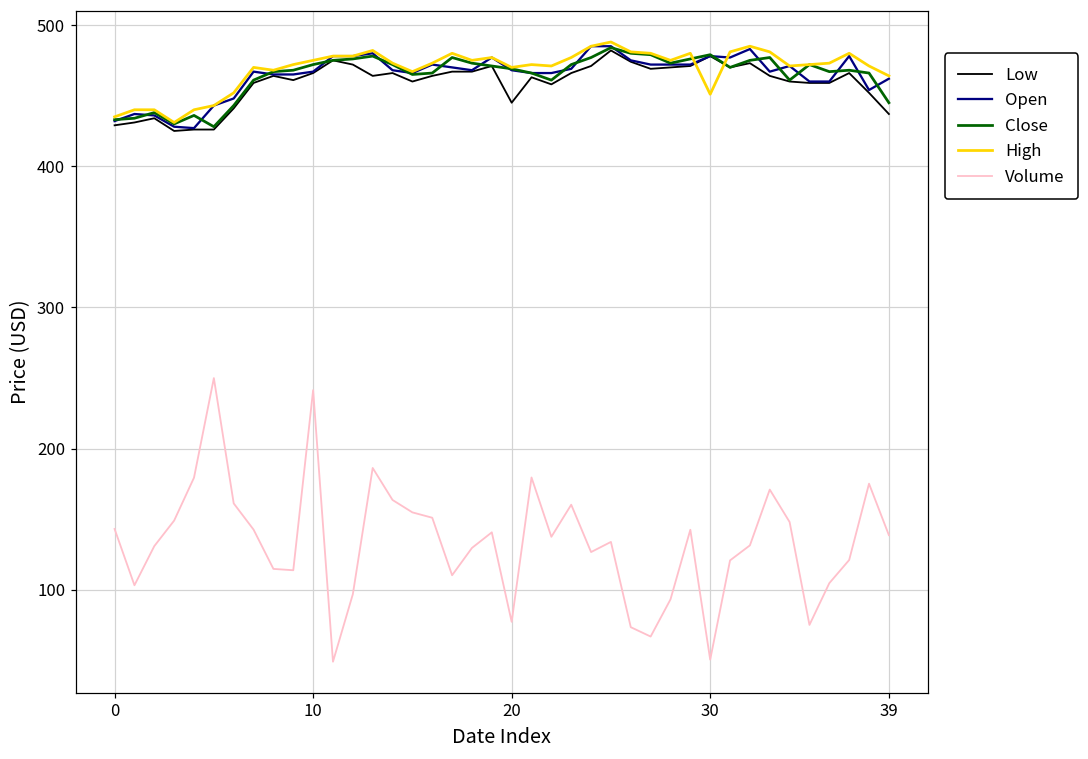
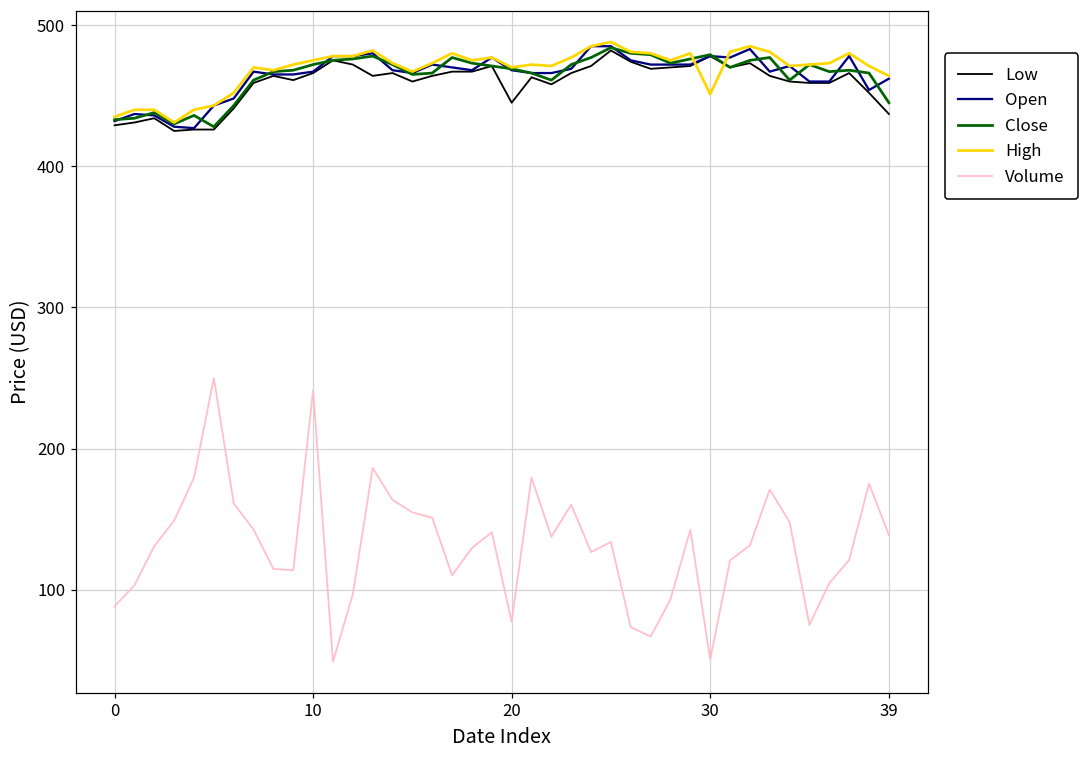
  {
    "Low": {
      "0": 429,
      "20": 445,
      "39": 437
    },
    "Close": {
      "10": 472,
      "39": 445
    },
    "High": {
      "0": 435,
      "10": 475,
      "30": 451
    },
    "Volume": {
-     "0": 143,
+     "0": 88,
      "10": 241,
      "20": 77,
      "30": 51,
      "39": 139
    }
  }
